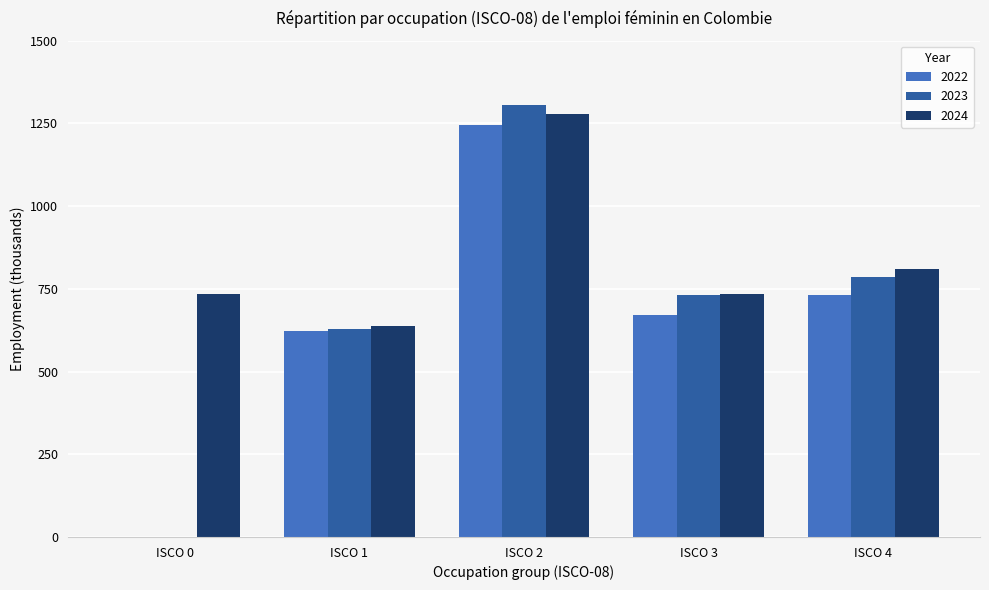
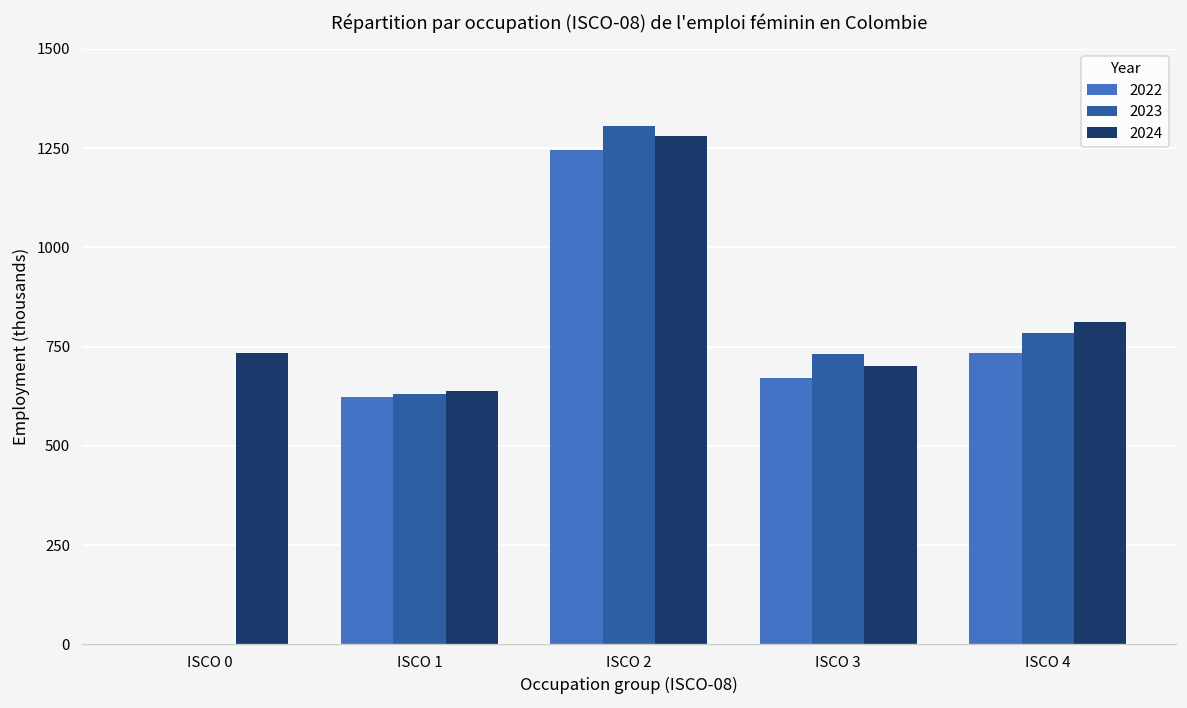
  {
    "2024": {
      "ISCO 0": 730,
      "ISCO 1": 640,
      "ISCO 2": 1280,
-     "ISCO 3": 740,
+     "ISCO 3": 700,
      "ISCO 4": 810
    }
  }
